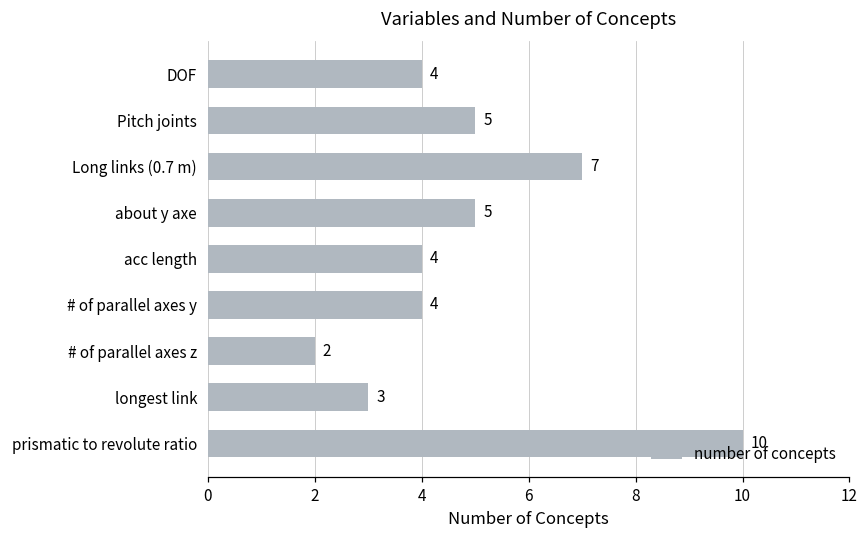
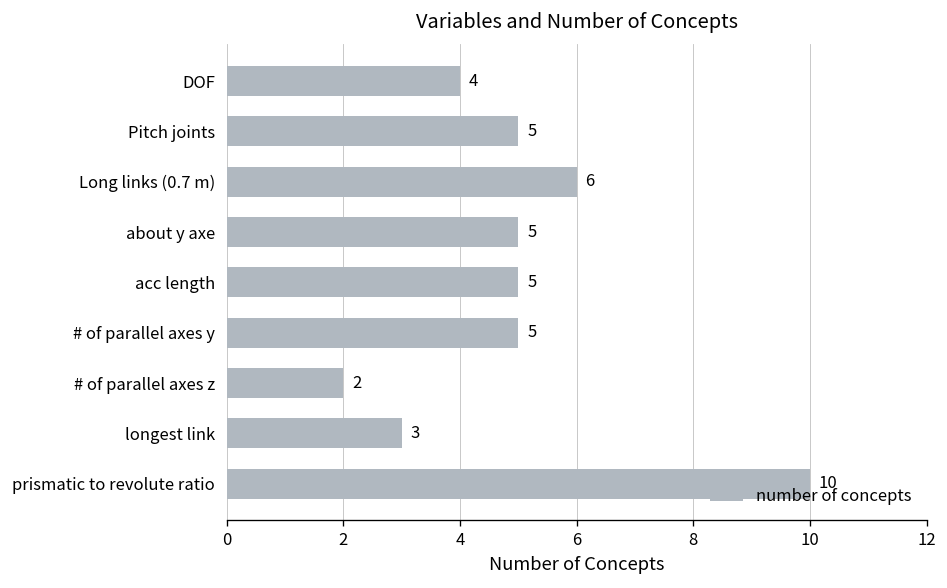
  {
    "DOF": 4,
    "Pitch joints": 5,
-   "Long links (0.7 m)": 7,
+   "Long links (0.7 m)": 6,
    "about y axe": 5,
-   "acc length": 4,
-   "# of parallel axes y": 4,
+   "acc length": 5,
+   "# of parallel axes y": 5,
    "# of parallel axes z": 2,
    "longest link": 3,
    "prismatic to revolute ratio": 10
  }
